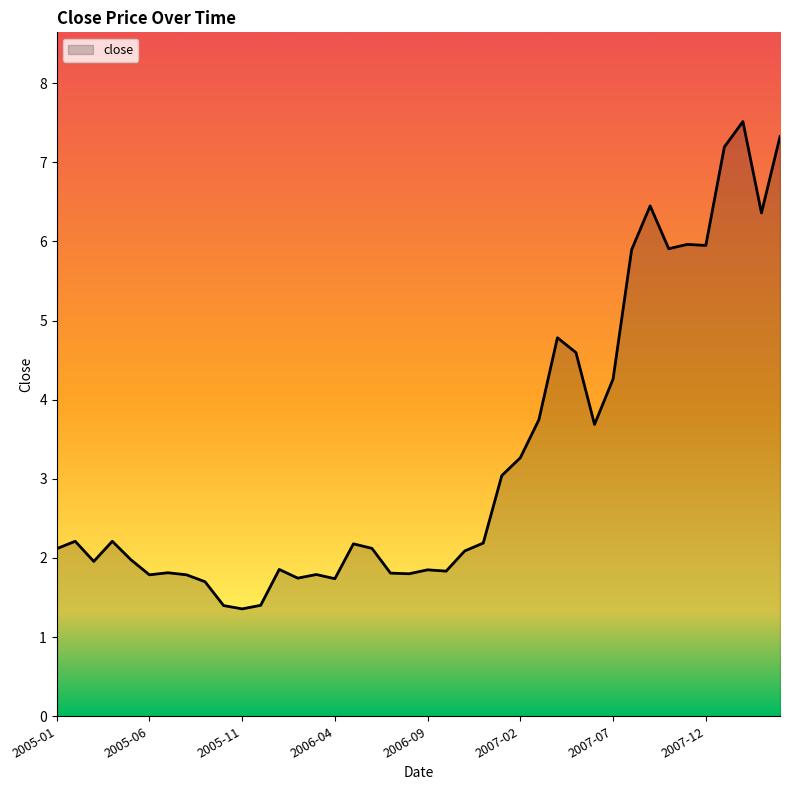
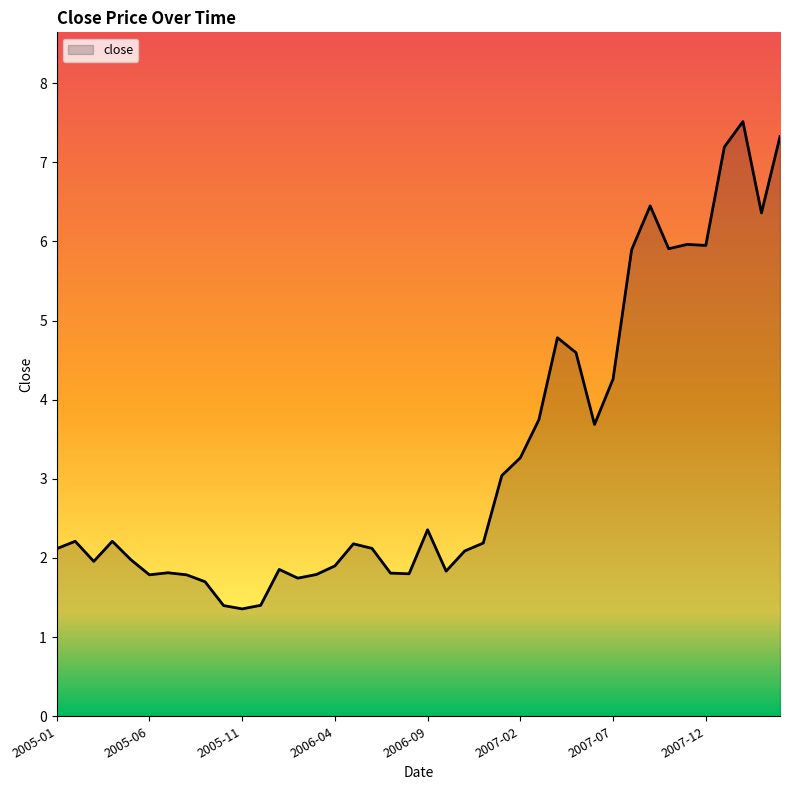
  {
    "2005-01": 2.1,
    "2005-06": 1.8,
    "2005-11": 1.4,
-   "2006-04": 1.7,
-   "2006-09": 1.9,
+   "2006-04": 1.9,
+   "2006-09": 2.4,
    "2007-02": 3.3,
    "2007-07": 4.3,
    "2007-12": 5.9
  }
